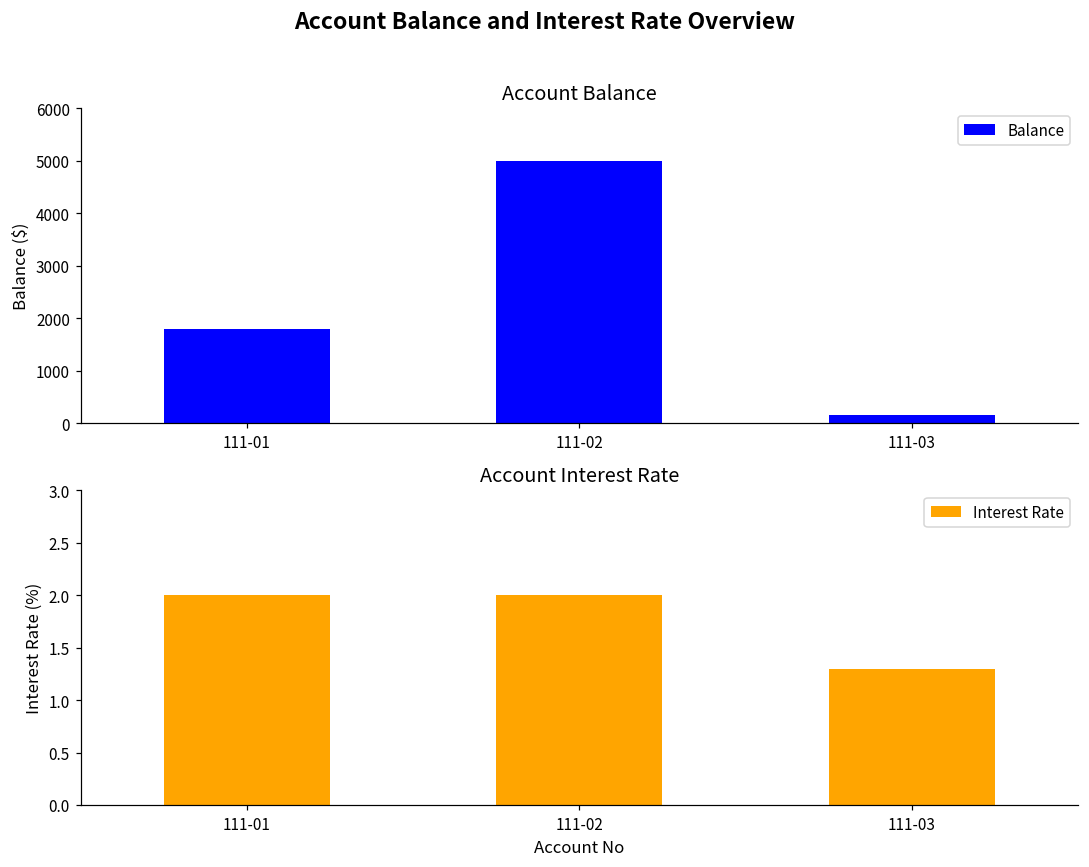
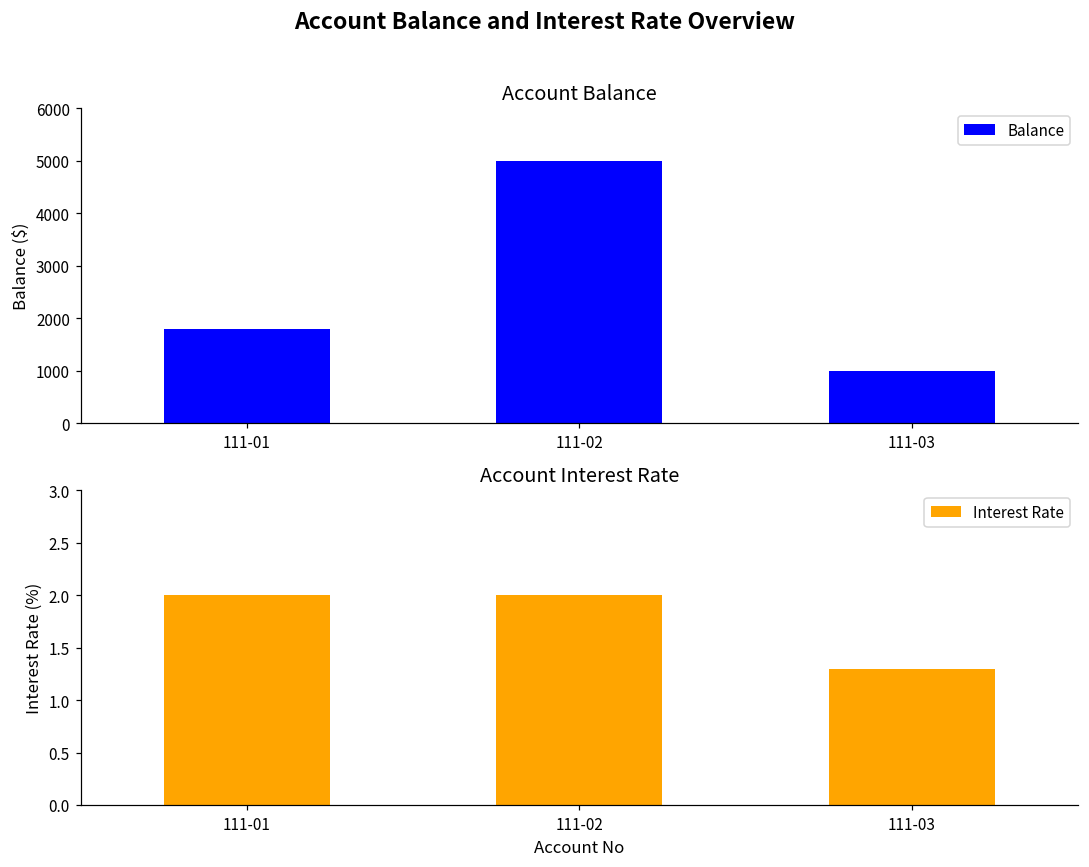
  {
    "Account Balance": {
      "111-01": 1800,
      "111-02": 5000,
-     "111-03": 200
+     "111-03": 1000
    },
    "Account Interest Rate": {
      "111-01": 2.0,
      "111-02": 2.0,
      "111-03": 1.3
    }
  }
